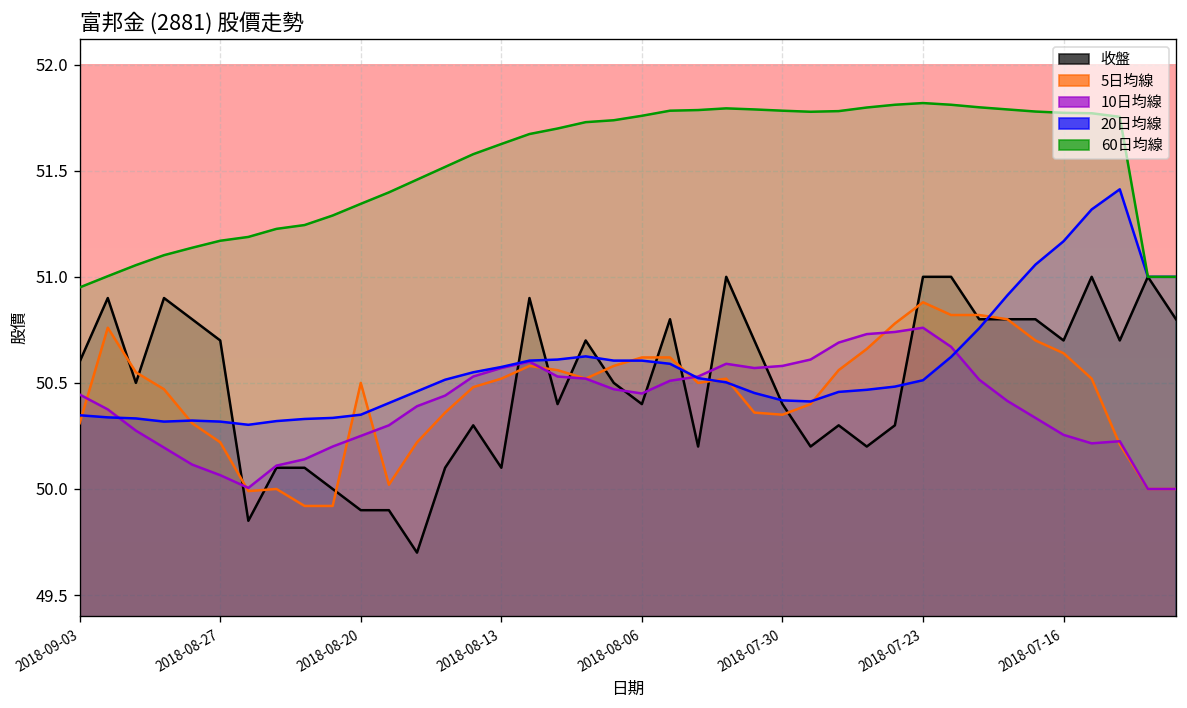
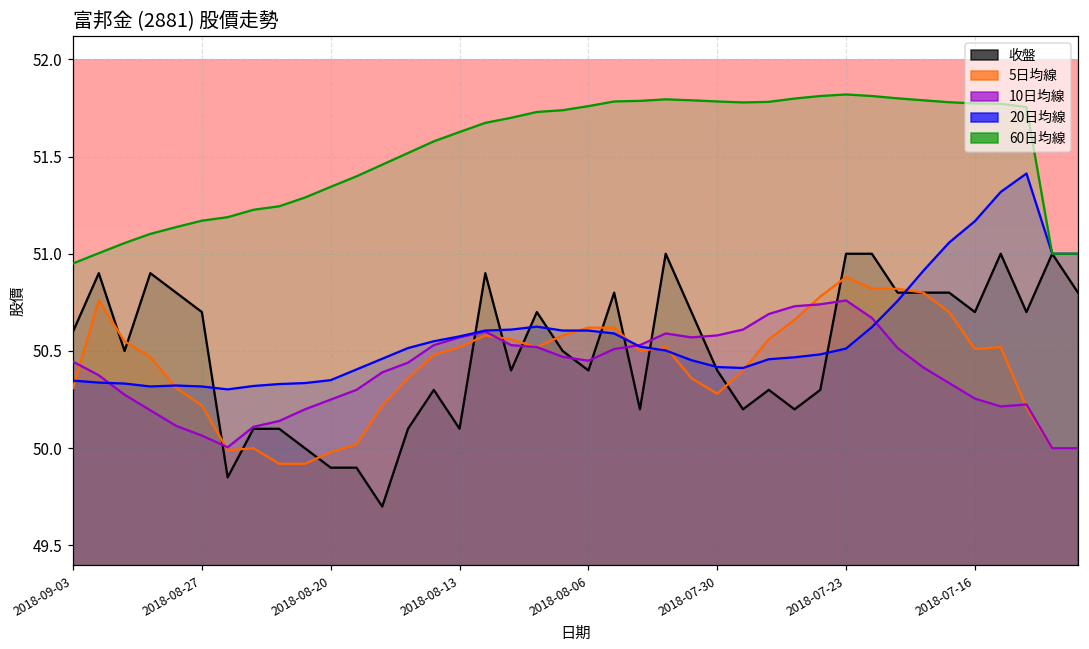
  {
    "5日均線": {
      "2018-09-03": 50.31,
      "2018-08-27": 50.22,
-     "2018-08-20": 50.50,
+     "2018-08-20": 49.98,
      "2018-08-13": 50.52,
      "2018-08-06": 50.62,
-     "2018-07-30": 50.35,
+     "2018-07-30": 50.28,
      "2018-07-23": 50.88,
-     "2018-07-16": 50.64
+     "2018-07-16": 50.51
    }
  }
